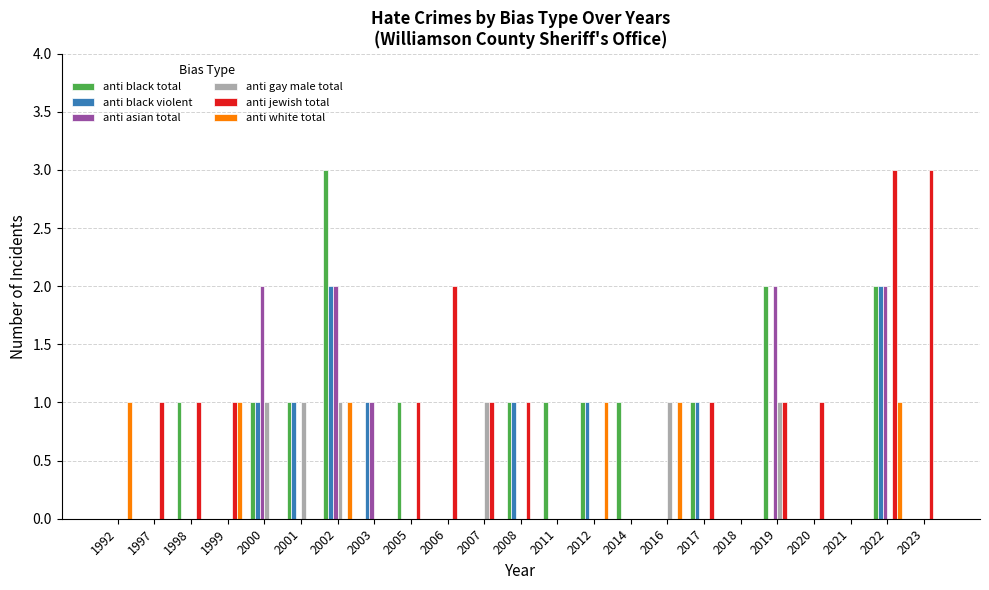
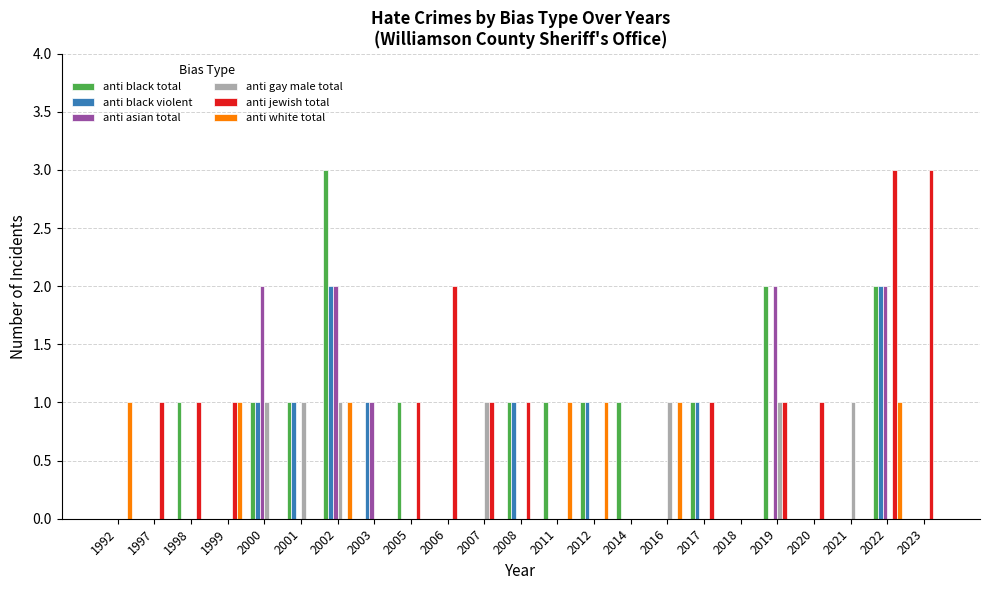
  {
    "anti black total": {
      "1992": 0,
      "1997": 0,
      "1998": 1,
      "1999": 0,
      "2000": 1,
      "2001": 1,
      "2002": 3,
      "2003": 0,
      "2005": 1,
      "2006": 0,
      "2007": 0,
      "2008": 1,
      "2011": 1,
      "2012": 1,
      "2014": 1,
      "2016": 0,
      "2017": 1,
      "2018": 0,
      "2019": 2,
      "2020": 0,
      "2021": 0,
      "2022": 2,
      "2023": 0
    },
    "anti black violent": {
      "1992": 0,
      "1997": 0,
      "1998": 0,
      "1999": 0,
      "2000": 1,
      "2001": 1,
      "2002": 2,
      "2003": 1,
      "2005": 0,
      "2006": 0,
      "2007": 0,
      "2008": 1,
      "2011": 0,
      "2012": 1,
      "2014": 0,
      "2016": 0,
      "2017": 1,
      "2018": 0,
      "2019": 0,
      "2020": 0,
      "2021": 0,
      "2022": 2,
      "2023": 0
    },
    "anti asian total": {
      "1992": 0,
      "1997": 0,
      "1998": 0,
      "1999": 0,
      "2000": 2,
      "2001": 0,
      "2002": 2,
      "2003": 1,
      "2005": 0,
      "2006": 0,
      "2007": 0,
      "2008": 0,
      "2011": 0,
      "2012": 0,
      "2014": 0,
      "2016": 0,
      "2017": 0,
      "2018": 0,
      "2019": 2,
      "2020": 0,
      "2021": 0,
      "2022": 2,
      "2023": 0
    },
    "anti gay male total": {
      "1992": 0,
      "1997": 0,
      "1998": 0,
      "1999": 0,
      "2000": 1,
      "2001": 1,
      "2002": 1,
      "2003": 0,
      "2005": 0,
      "2006": 0,
      "2007": 1,
      "2008": 0,
      "2011": 0,
      "2012": 0,
      "2014": 0,
      "2016": 1,
      "2017": 0,
      "2018": 0,
      "2019": 1,
      "2020": 0,
-     "2021": 0,
+     "2021": 1,
      "2022": 0,
      "2023": 0
    },
    "anti jewish total": {
      "1992": 0,
      "1997": 1,
      "1998": 1,
      "1999": 1,
      "2000": 0,
      "2001": 0,
      "2002": 0,
      "2003": 0,
      "2005": 1,
      "2006": 2,
      "2007": 1,
      "2008": 1,
      "2011": 0,
      "2012": 0,
      "2014": 0,
      "2016": 0,
      "2017": 1,
      "2018": 0,
      "2019": 1,
      "2020": 1,
      "2021": 0,
      "2022": 3,
      "2023": 3
    },
    "anti white total": {
      "1992": 1,
      "1997": 0,
      "1998": 0,
      "1999": 1,
      "2000": 0,
      "2001": 0,
      "2002": 1,
      "2003": 0,
      "2005": 0,
      "2006": 0,
      "2007": 0,
      "2008": 0,
-     "2011": 0,
+     "2011": 1,
      "2012": 1,
      "2014": 0,
      "2016": 1,
      "2017": 0,
      "2018": 0,
      "2019": 0,
      "2020": 0,
      "2021": 0,
      "2022": 1,
      "2023": 0
    }
  }
